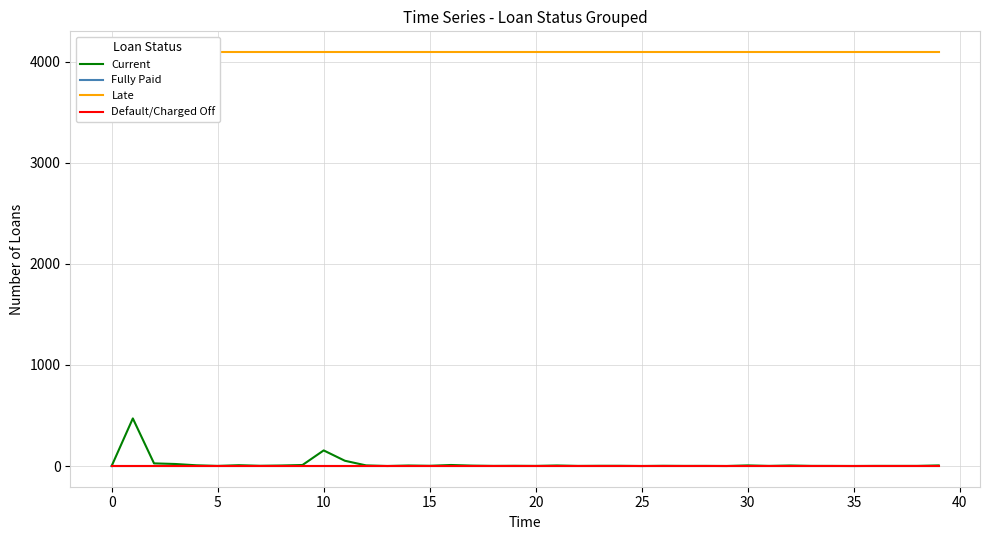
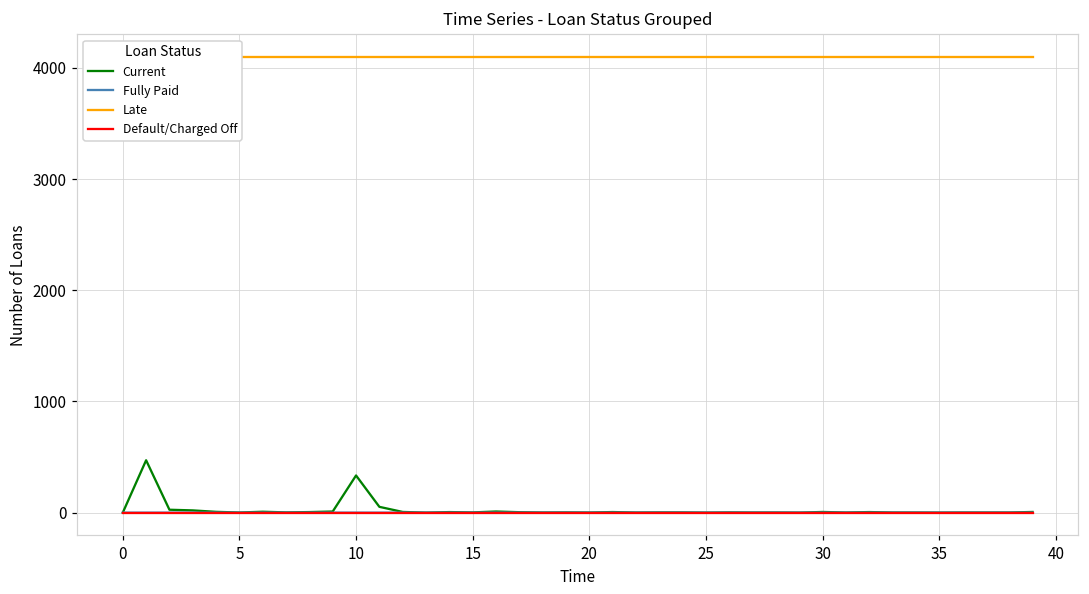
  {
    "Current": {
-     "10": 150
+     "10": 330
    },
    "Default/Charged Off": {
      "10": 0
    },
    "Late": {
      "10": 4100,
      "15": 4100,
      "20": 4100,
      "25": 4100,
      "30": 4100,
      "35": 4100
    }
  }
